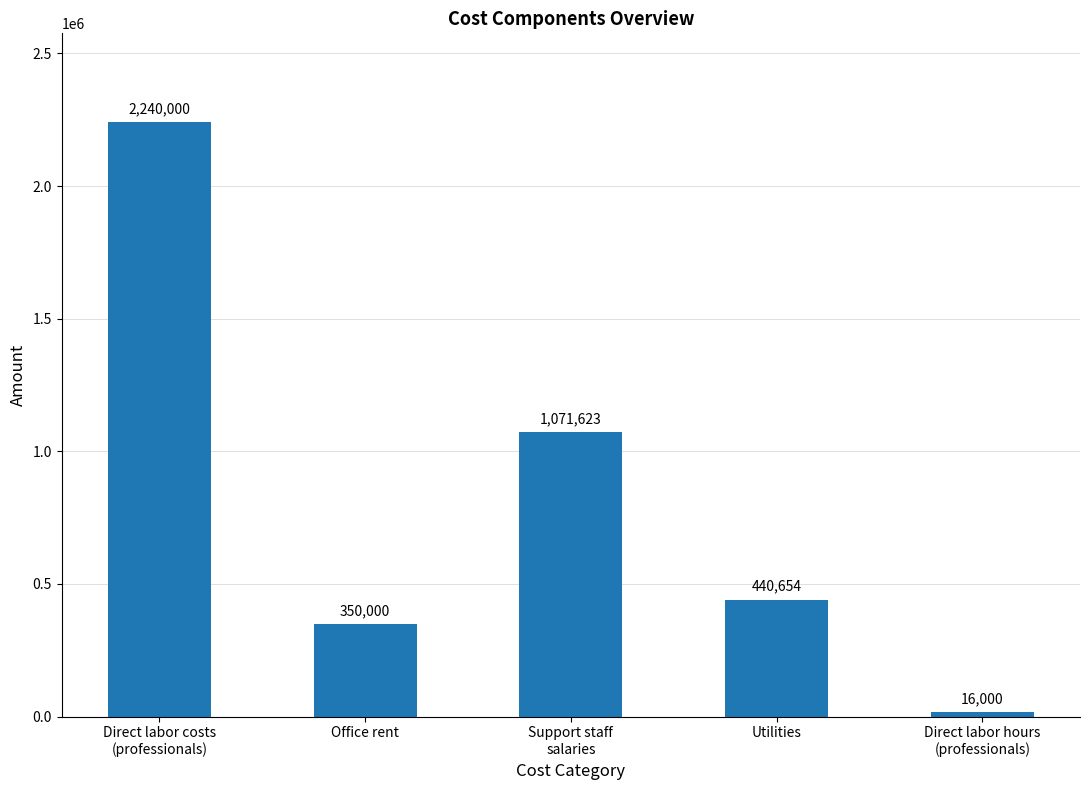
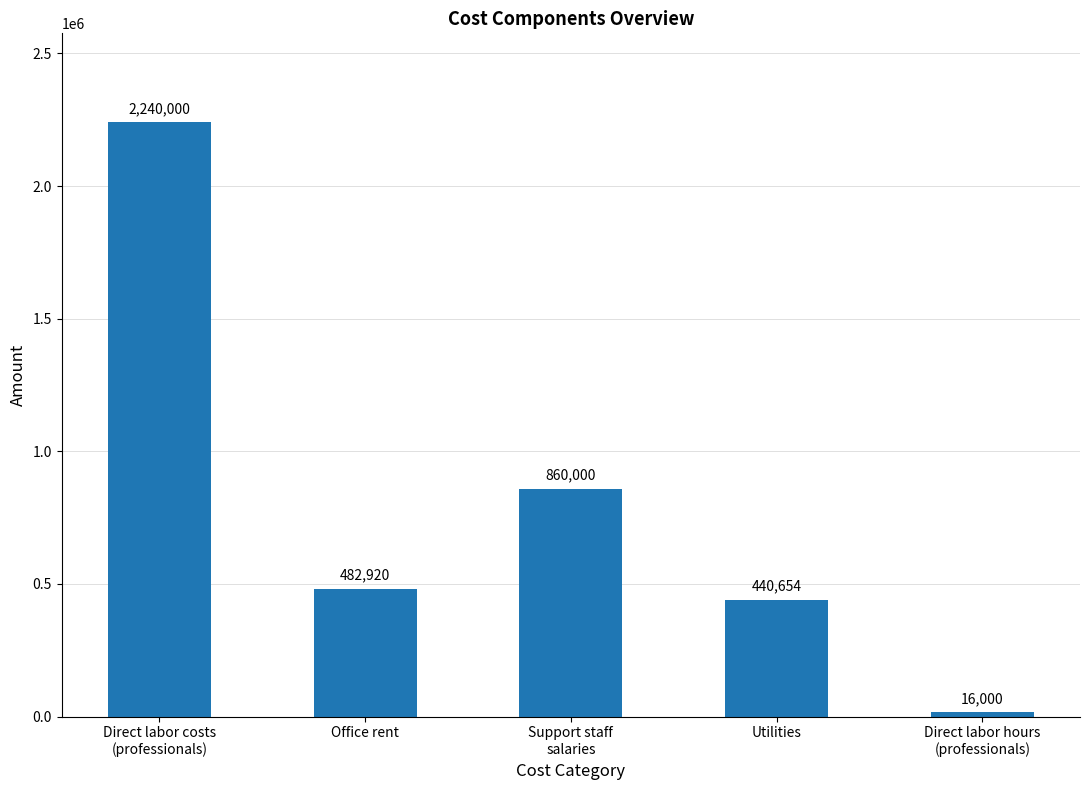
  {
    "Direct labor costs (professionals)": "2,240,000",
-   "Office rent": "350,000",
-   "Support staff salaries": "1,071,623",
+   "Office rent": "482,920",
+   "Support staff salaries": "860,000",
    "Utilities": "440,654",
    "Direct labor hours (professionals)": "16,000"
  }
